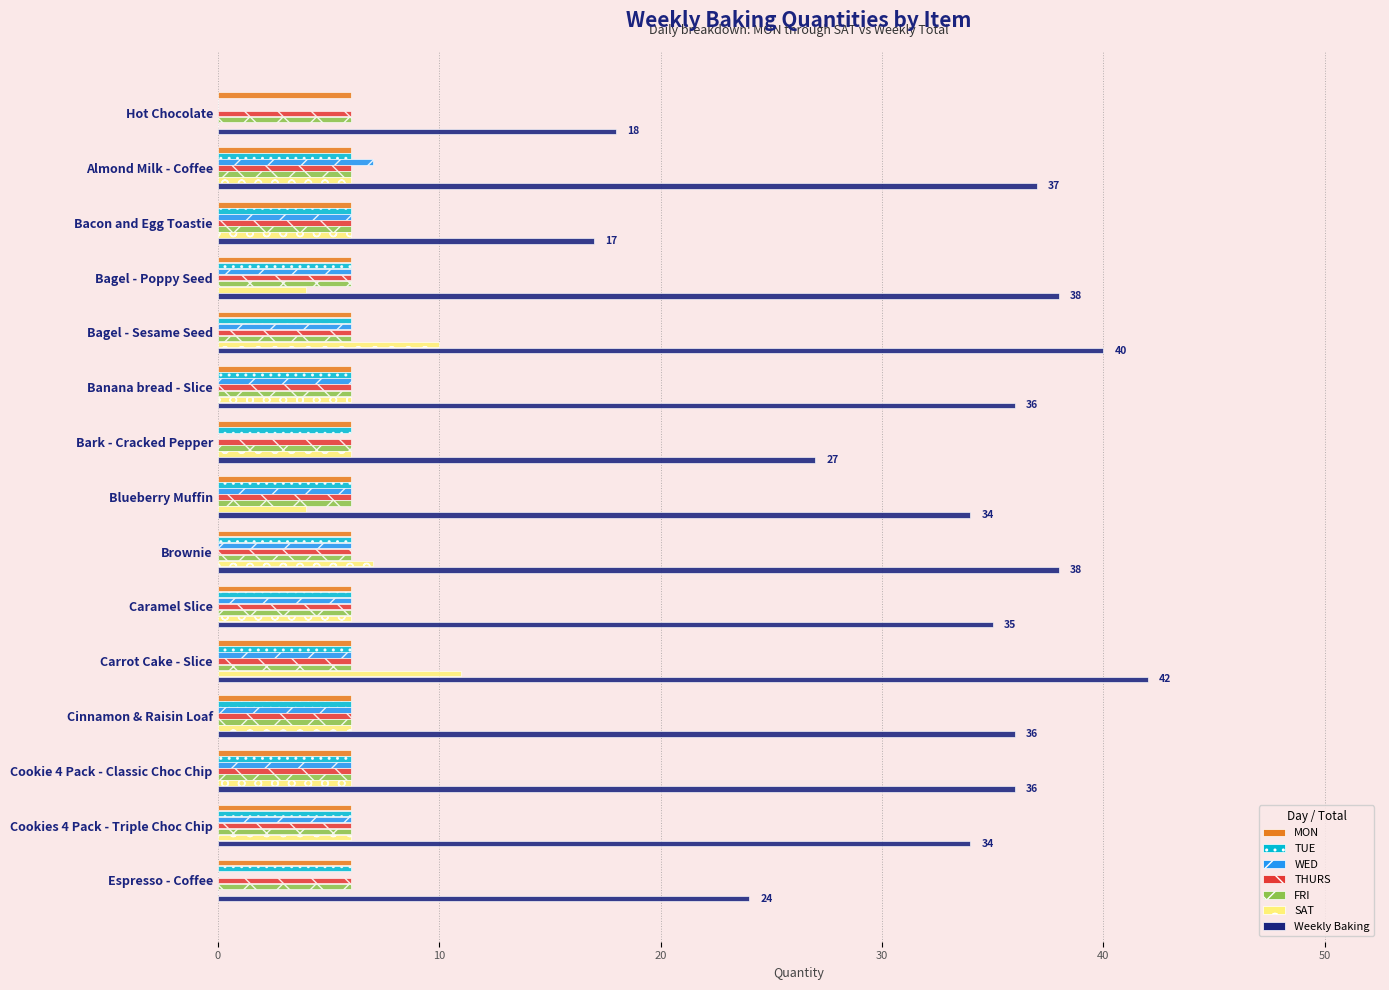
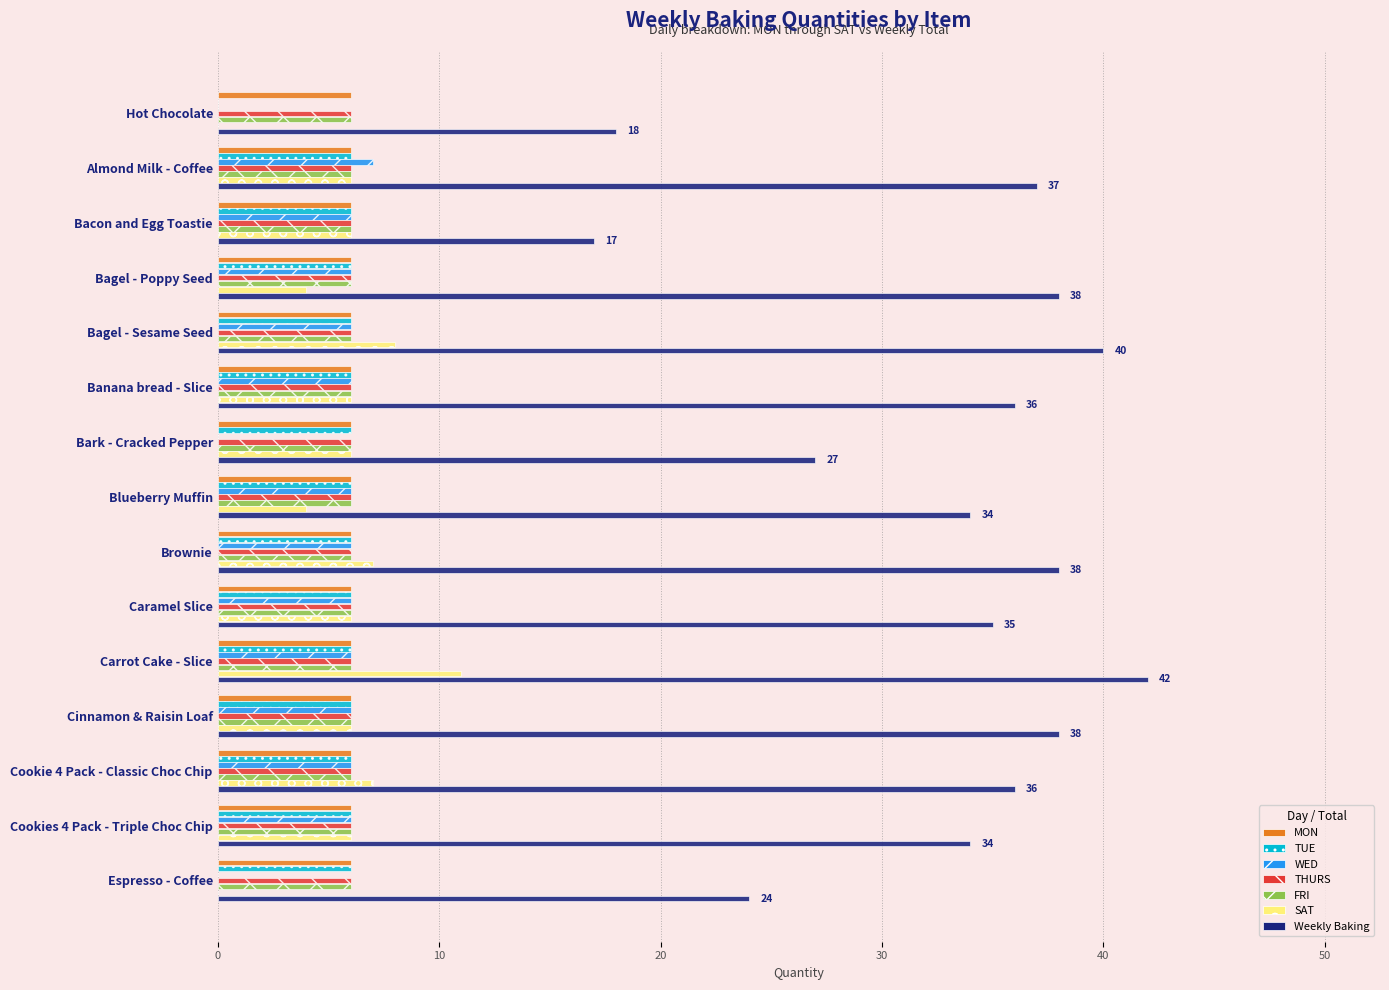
  {
    "MON": {
      "Hot Chocolate": 6,
      "Almond Milk - Coffee": 6,
      "Bacon and Egg Toastie": 6,
      "Bagel - Poppy Seed": 6,
      "Bagel - Sesame Seed": 6,
      "Banana bread - Slice": 6,
      "Bark - Cracked Pepper": 6,
      "Blueberry Muffin": 6,
      "Brownie": 6,
      "Caramel Slice": 6,
      "Carrot Cake - Slice": 6,
      "Cinnamon & Raisin Loaf": 6,
      "Cookie 4 Pack - Classic Choc Chip": 6,
      "Cookies 4 Pack - Triple Choc Chip": 6,
      "Espresso - Coffee": 6
    },
    "THURS": {
      "Hot Chocolate": 6,
      "Almond Milk - Coffee": 6,
      "Bacon and Egg Toastie": 6,
      "Bagel - Poppy Seed": 6,
      "Bagel - Sesame Seed": 6,
      "Banana bread - Slice": 6,
      "Bark - Cracked Pepper": 6,
      "Blueberry Muffin": 6,
      "Brownie": 6,
      "Caramel Slice": 6,
      "Carrot Cake - Slice": 6,
      "Cinnamon & Raisin Loaf": 6,
      "Cookie 4 Pack - Classic Choc Chip": 6,
      "Cookies 4 Pack - Triple Choc Chip": 6,
      "Espresso - Coffee": 6
    },
    "FRI": {
      "Hot Chocolate": 6,
      "Almond Milk - Coffee": 6,
      "Bacon and Egg Toastie": 6,
      "Bagel - Poppy Seed": 6,
      "Bagel - Sesame Seed": 6,
      "Banana bread - Slice": 6,
      "Bark - Cracked Pepper": 6,
      "Blueberry Muffin": 6,
      "Brownie": 6,
      "Caramel Slice": 6,
      "Carrot Cake - Slice": 6,
      "Cinnamon & Raisin Loaf": 6,
      "Cookie 4 Pack - Classic Choc Chip": 6,
      "Cookies 4 Pack - Triple Choc Chip": 6,
      "Espresso - Coffee": 6
    },
    "SAT": {
      "Hot Chocolate": 0,
      "Almond Milk - Coffee": 6,
      "Bacon and Egg Toastie": 6,
      "Bagel - Poppy Seed": 4,
-     "Bagel - Sesame Seed": 10,
+     "Bagel - Sesame Seed": 8,
      "Banana bread - Slice": 6,
      "Bark - Cracked Pepper": 6,
      "Blueberry Muffin": 4,
      "Brownie": 7,
      "Caramel Slice": 6,
      "Carrot Cake - Slice": 11,
      "Cinnamon & Raisin Loaf": 6,
-     "Cookie 4 Pack - Classic Choc Chip": 6,
+     "Cookie 4 Pack - Classic Choc Chip": 7,
      "Cookies 4 Pack - Triple Choc Chip": 6,
      "Espresso - Coffee": 0
    },
    "Weekly Baking": {
      "Hot Chocolate": 18,
      "Almond Milk - Coffee": 37,
      "Bacon and Egg Toastie": 17,
      "Bagel - Poppy Seed": 38,
      "Bagel - Sesame Seed": 40,
      "Banana bread - Slice": 36,
      "Bark - Cracked Pepper": 27,
      "Blueberry Muffin": 34,
      "Brownie": 38,
      "Caramel Slice": 35,
      "Carrot Cake - Slice": 42,
-     "Cinnamon & Raisin Loaf": 36,
+     "Cinnamon & Raisin Loaf": 38,
      "Cookie 4 Pack - Classic Choc Chip": 36,
      "Cookies 4 Pack - Triple Choc Chip": 34,
      "Espresso - Coffee": 24
    }
  }
